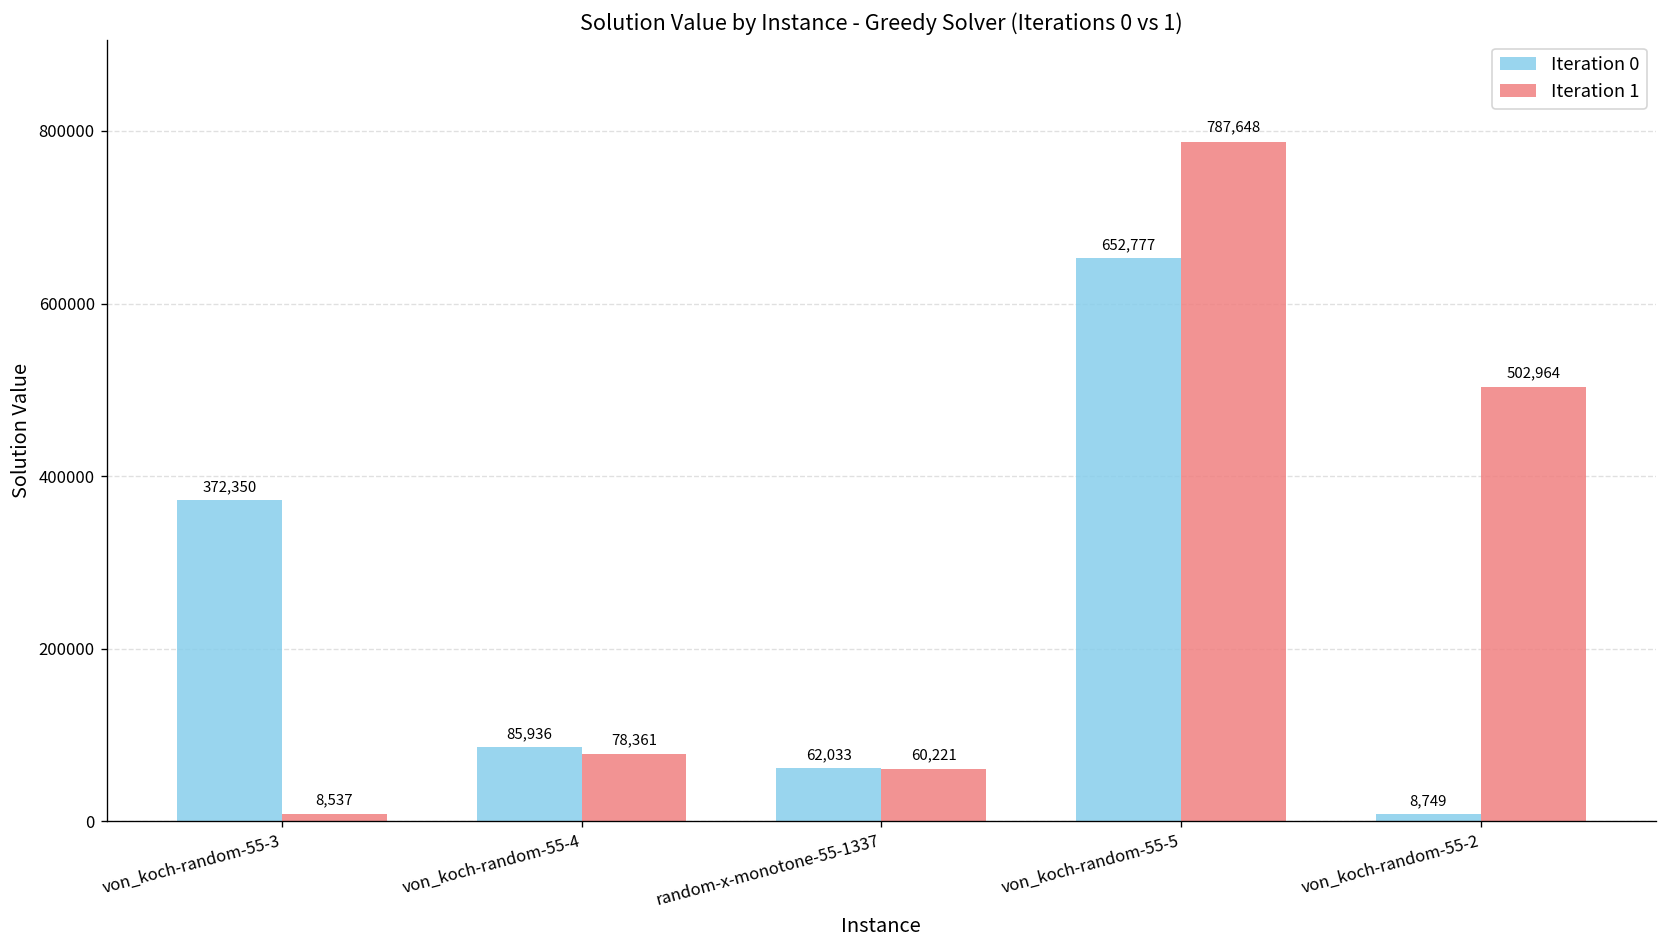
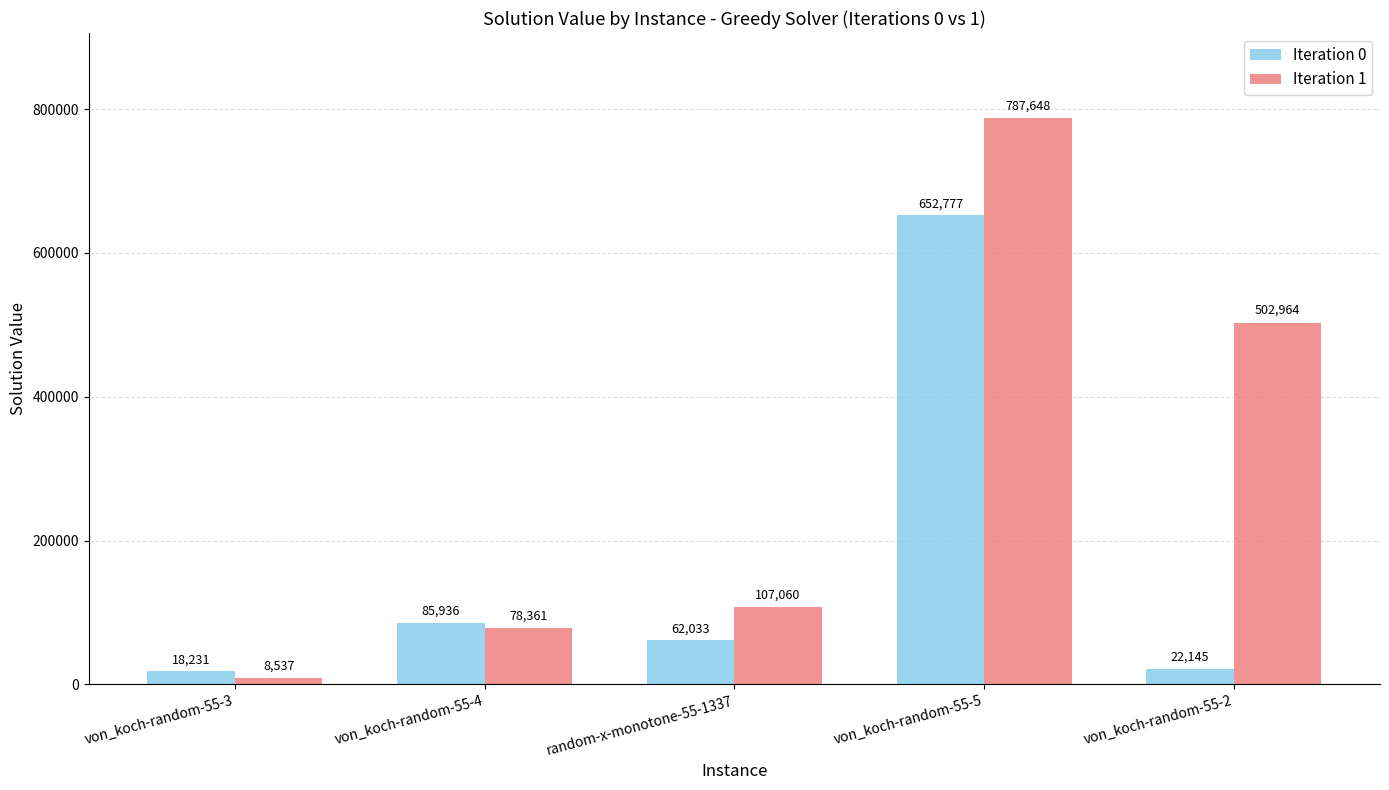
  {
    "Iteration 0": {
-     "von_koch-random-55-3": "372,350",
+     "von_koch-random-55-3": "18,231",
      "von_koch-random-55-4": "85,936",
      "random-x-monotone-55-1337": "62,033",
      "von_koch-random-55-5": "652,777",
-     "von_koch-random-55-2": "8,749"
+     "von_koch-random-55-2": "22,145"
    },
    "Iteration 1": {
      "von_koch-random-55-3": "8,537",
      "von_koch-random-55-4": "78,361",
-     "random-x-monotone-55-1337": "60,221",
+     "random-x-monotone-55-1337": "107,060",
      "von_koch-random-55-5": "787,648",
      "von_koch-random-55-2": "502,964"
    }
  }
